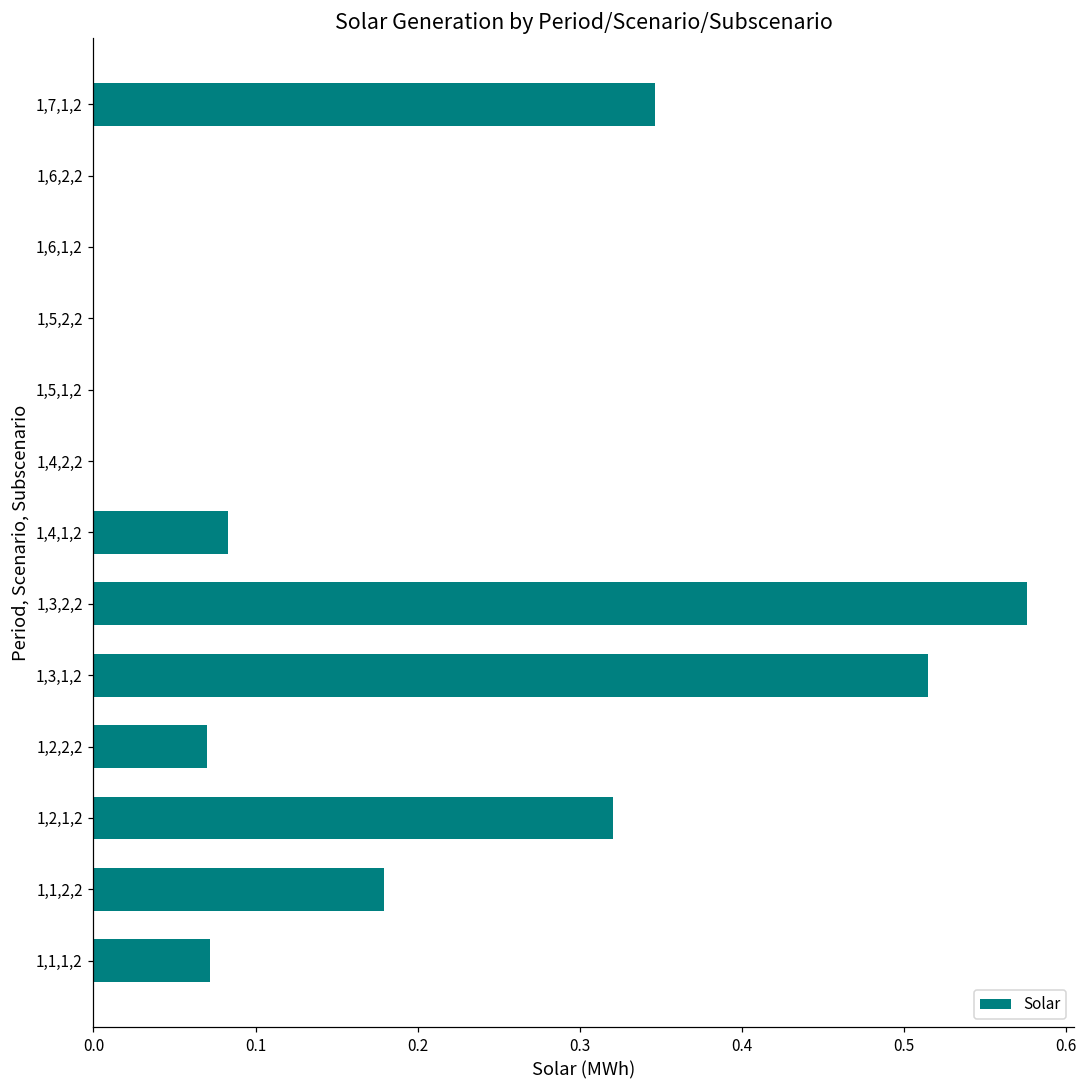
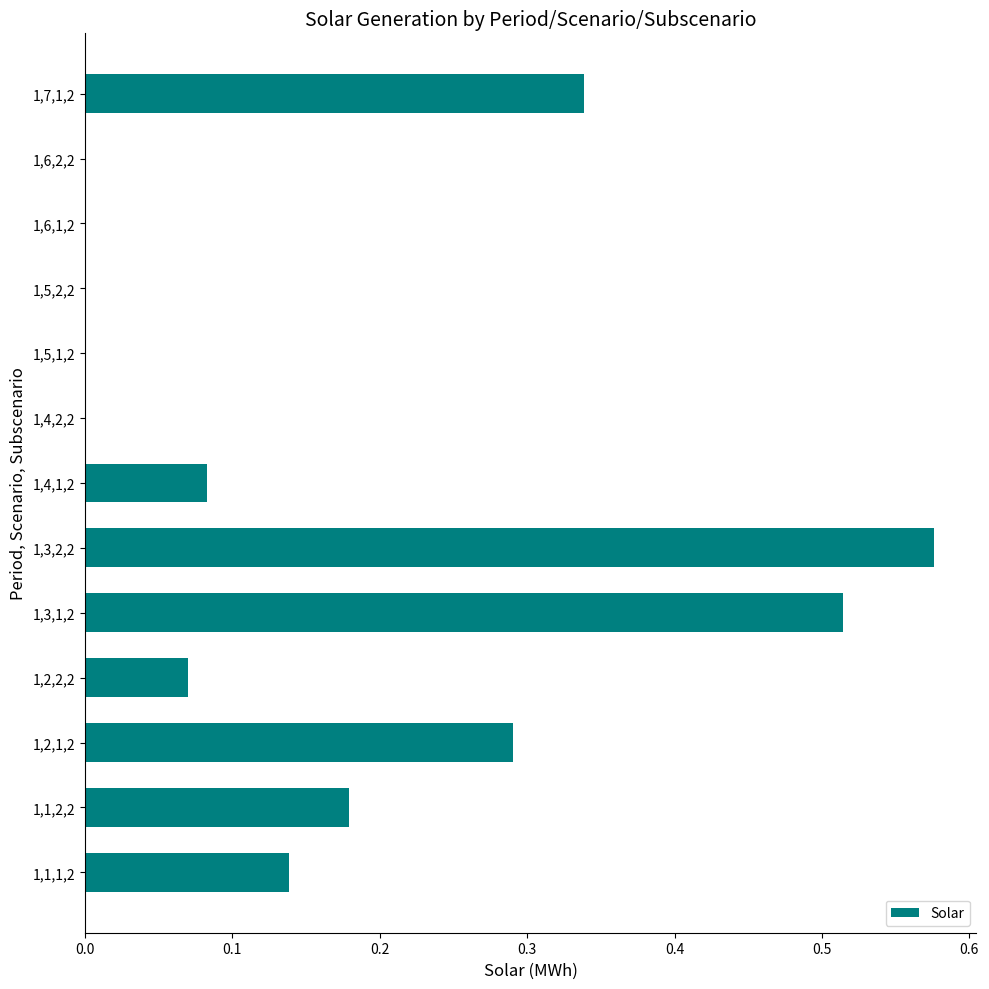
  {
-   "1,7,1,2": 0.346,
+   "1,7,1,2": 0.338,
    "1,6,2,2": 0.000,
    "1,6,1,2": 0.000,
    "1,5,2,2": 0.000,
    "1,5,1,2": 0.000,
    "1,4,2,2": 0.000,
    "1,4,1,2": 0.083,
    "1,3,2,2": 0.576,
    "1,3,1,2": 0.514,
    "1,2,2,2": 0.070,
-   "1,2,1,2": 0.320,
+   "1,2,1,2": 0.290,
    "1,1,2,2": 0.179,
-   "1,1,1,2": 0.072
+   "1,1,1,2": 0.138
  }
